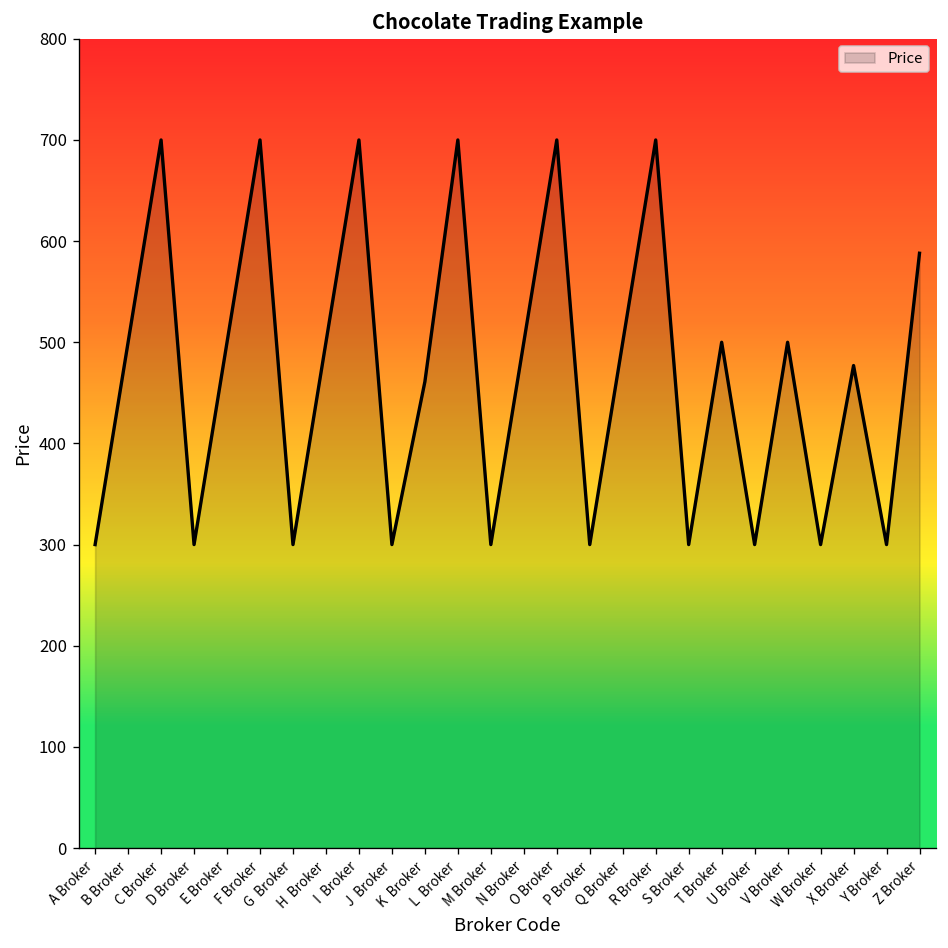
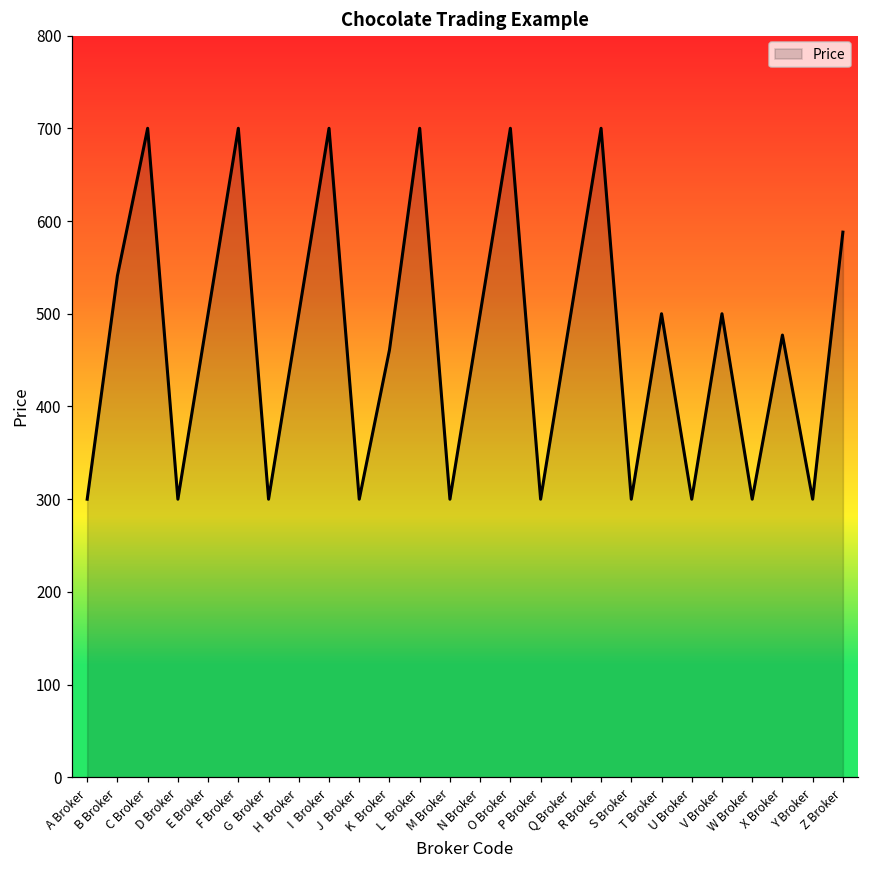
  {
    "A Broker": 300,
-   "B Broker": 500,
+   "B Broker": 540,
    "C Broker": 700,
    "D Broker": 300,
    "E Broker": 500,
    "F Broker": 700,
    "G Broker": 300,
    "H Broker": 500,
    "I Broker": 700,
    "J Broker": 300,
    "K Broker": 460,
    "L Broker": 700,
    "M Broker": 300,
    "N Broker": 500,
    "O Broker": 700,
    "P Broker": 300,
    "Q Broker": 500,
    "R Broker": 700,
    "S Broker": 300,
    "T Broker": 500,
    "U Broker": 300,
    "V Broker": 500,
    "W Broker": 300,
    "X Broker": 480,
    "Y Broker": 300,
    "Z Broker": 590
  }
